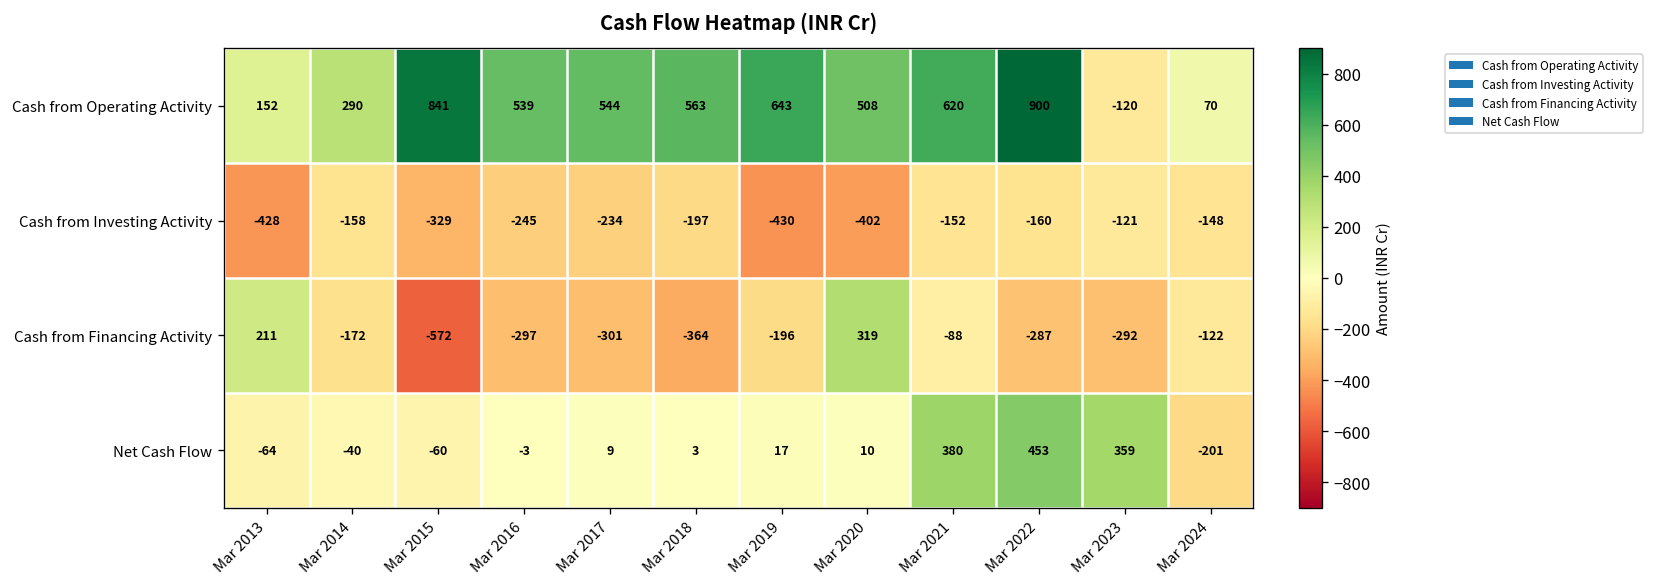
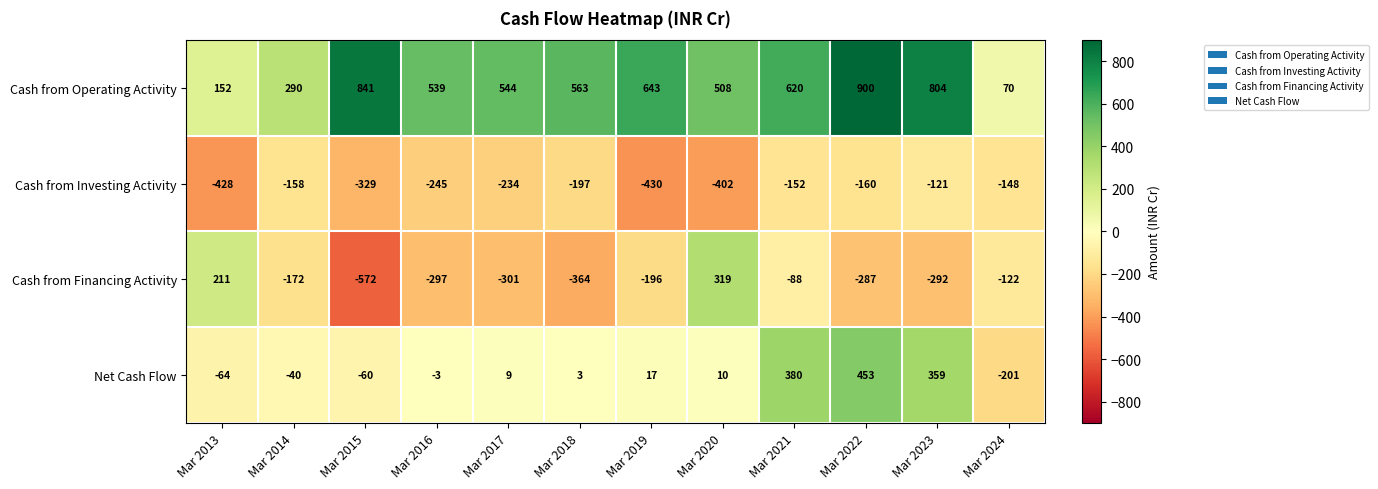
  {
    "Cash from Operating Activity": {
      "Mar 2013": 152,
      "Mar 2014": 290,
      "Mar 2015": 841,
      "Mar 2016": 539,
      "Mar 2017": 544,
      "Mar 2018": 563,
      "Mar 2019": 643,
      "Mar 2020": 508,
      "Mar 2021": 620,
      "Mar 2022": 900,
-     "Mar 2023": -120,
+     "Mar 2023": 804,
      "Mar 2024": 70
    },
    "Cash from Investing Activity": {
      "Mar 2013": -428,
      "Mar 2014": -158,
      "Mar 2015": -329,
      "Mar 2016": -245,
      "Mar 2017": -234,
      "Mar 2018": -197,
      "Mar 2019": -430,
      "Mar 2020": -402,
      "Mar 2021": -152,
      "Mar 2022": -160,
      "Mar 2023": -121,
      "Mar 2024": -148
    },
    "Cash from Financing Activity": {
      "Mar 2013": 211,
      "Mar 2014": -172,
      "Mar 2015": -572,
      "Mar 2016": -297,
      "Mar 2017": -301,
      "Mar 2018": -364,
      "Mar 2019": -196,
      "Mar 2020": 319,
      "Mar 2021": -88,
      "Mar 2022": -287,
      "Mar 2023": -292,
      "Mar 2024": -122
    },
    "Net Cash Flow": {
      "Mar 2013": -64,
      "Mar 2014": -40,
      "Mar 2015": -60,
      "Mar 2016": -3,
      "Mar 2017": 9,
      "Mar 2018": 3,
      "Mar 2019": 17,
      "Mar 2020": 10,
      "Mar 2021": 380,
      "Mar 2022": 453,
      "Mar 2023": 359,
      "Mar 2024": -201
    }
  }
